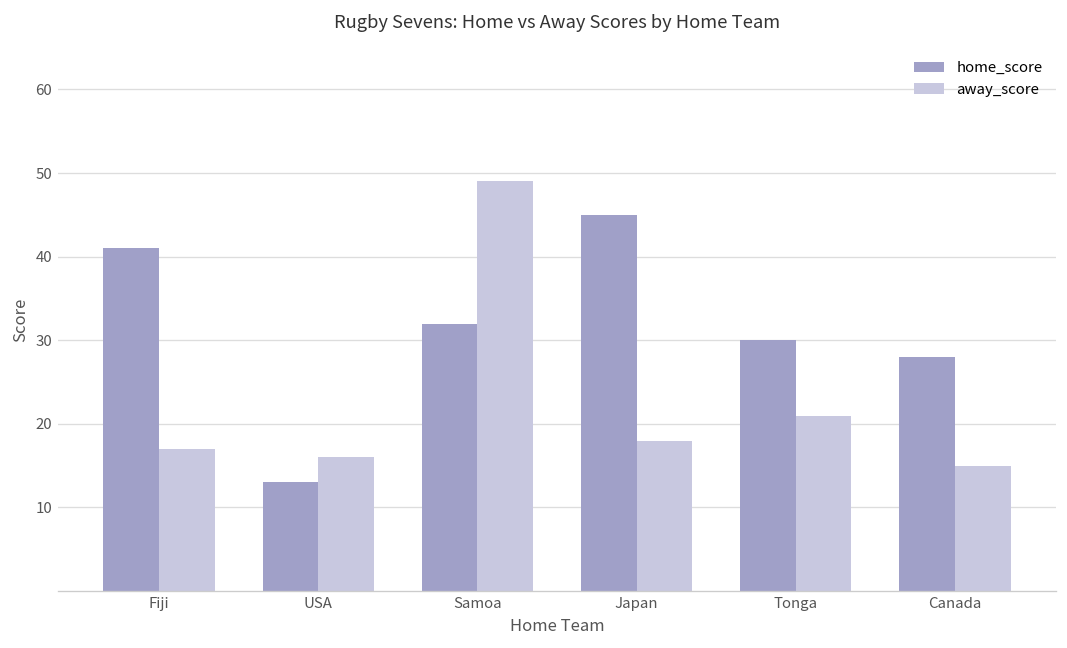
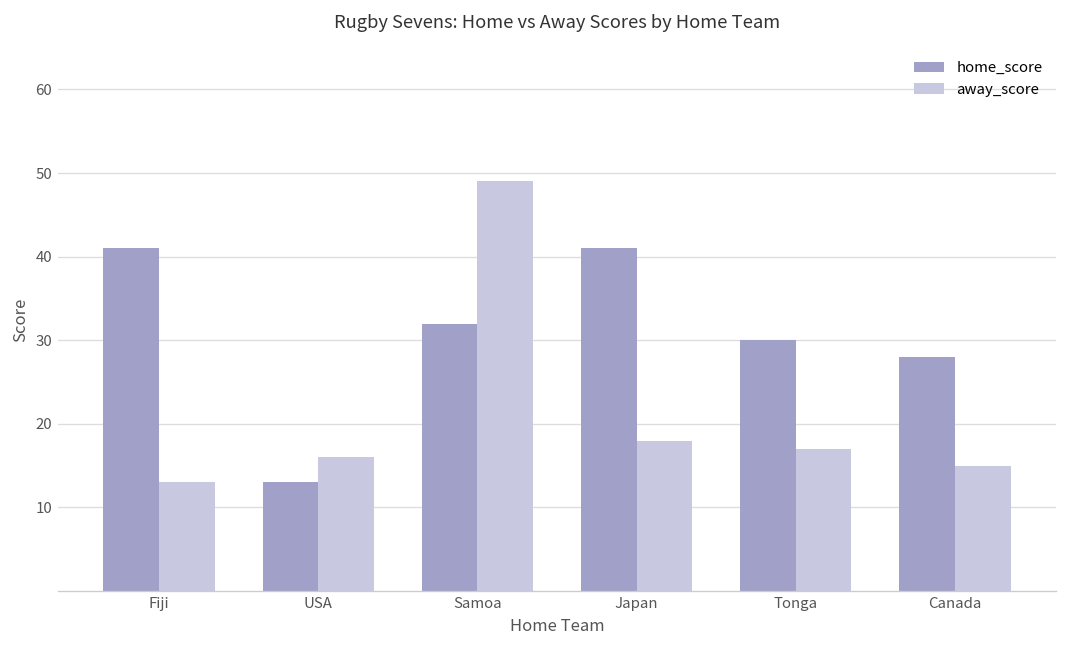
  {
    "home_score": {
      "Fiji": 41,
      "USA": 13,
      "Samoa": 32,
-     "Japan": 45,
+     "Japan": 41,
      "Tonga": 30,
      "Canada": 28
    },
    "away_score": {
-     "Fiji": 17,
+     "Fiji": 13,
      "USA": 16,
      "Samoa": 49,
      "Japan": 18,
-     "Tonga": 21,
+     "Tonga": 17,
      "Canada": 15
    }
  }
